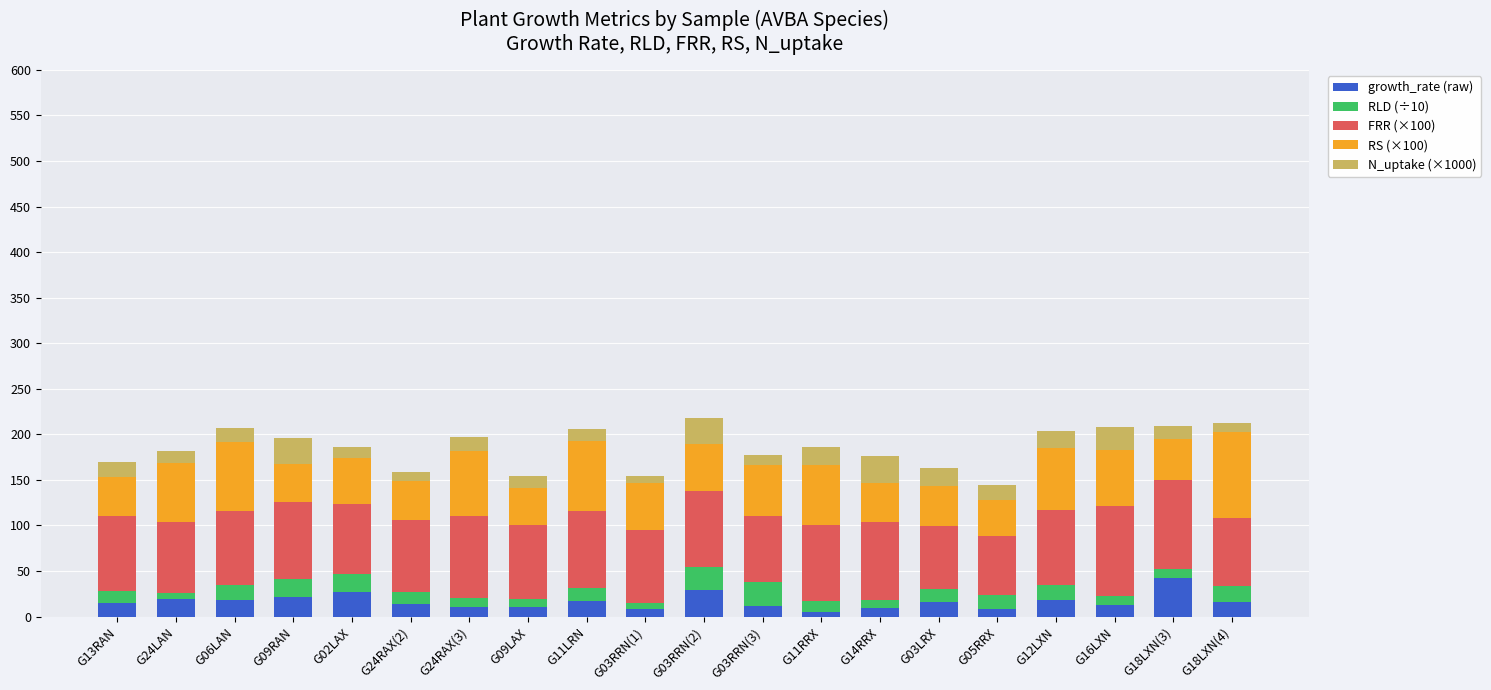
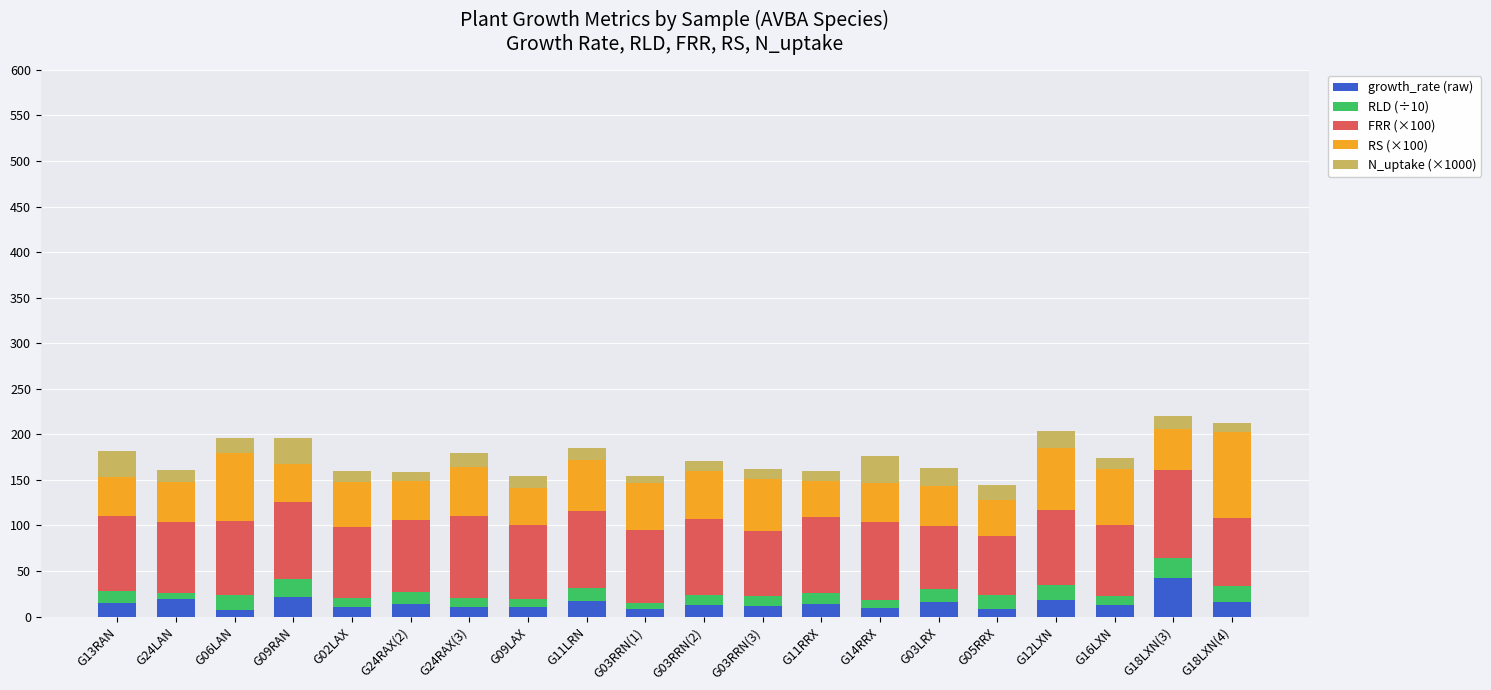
  {
    "growth_rate (raw)": {
      "G13RAN": 20,
      "G24LAN": 20,
-     "G06LAN": 20,
+     "G06LAN": 10,
      "G09RAN": 20,
-     "G02LAX": 30,
+     "G02LAX": 10,
      "G24RAX(2)": 10,
      "G24RAX(3)": 10,
      "G09LAX": 10,
      "G11LRN": 20,
      "G03RRN(1)": 10,
-     "G03RRN(2)": 30,
+     "G03RRN(2)": 10,
      "G03RRN(3)": 10,
-     "G11RRX": 5,
+     "G11RRX": 14,
      "G14RRX": 10,
      "G03LRX": 20,
      "G05RRX": 10,
      "G12LXN": 20,
      "G16LXN": 10,
      "G18LXN(3)": 40,
      "G18LXN(4)": 20
    },
    "RLD (÷10)": {
      "G13RAN": 10,
      "G24LAN": 10,
      "G06LAN": 20,
      "G09RAN": 20,
-     "G02LAX": 20,
+     "G02LAX": 10,
      "G24RAX(2)": 10,
      "G24RAX(3)": 10,
      "G09LAX": 10,
      "G11LRN": 10,
      "G03RRN(1)": 10,
-     "G03RRN(2)": 20,
-     "G03RRN(3)": 30,
+     "G03RRN(2)": 10,
+     "G03RRN(3)": 10,
      "G11RRX": 10,
      "G14RRX": 10,
      "G03LRX": 10,
      "G05RRX": 20,
      "G12LXN": 20,
      "G16LXN": 10,
-     "G18LXN(3)": 10,
+     "G18LXN(3)": 20,
      "G18LXN(4)": 20
    },
    "FRR (×100)": {
      "G13RAN": 80,
      "G24LAN": 80,
      "G06LAN": 80,
      "G09RAN": 80,
      "G02LAX": 80,
      "G24RAX(2)": 80,
      "G24RAX(3)": 90,
      "G09LAX": 80,
      "G11LRN": 80,
      "G03RRN(1)": 80,
      "G03RRN(2)": 80,
      "G03RRN(3)": 70,
      "G11RRX": 80,
      "G14RRX": 80,
      "G03LRX": 70,
      "G05RRX": 60,
      "G12LXN": 80,
-     "G16LXN": 100,
+     "G16LXN": 80,
      "G18LXN(3)": 100,
      "G18LXN(4)": 70
    },
    "RS (×100)": {
      "G13RAN": 40,
-     "G24LAN": 60,
+     "G24LAN": 40,
      "G06LAN": 80,
      "G09RAN": 40,
      "G02LAX": 50,
      "G24RAX(2)": 40,
-     "G24RAX(3)": 70,
+     "G24RAX(3)": 50,
      "G09LAX": 40,
-     "G11LRN": 80,
+     "G11LRN": 60,
      "G03RRN(1)": 50,
      "G03RRN(2)": 50,
      "G03RRN(3)": 60,
-     "G11RRX": 70,
+     "G11RRX": 40,
      "G14RRX": 40,
      "G03LRX": 40,
      "G05RRX": 40,
      "G12LXN": 70,
      "G16LXN": 60,
      "G18LXN(3)": 50,
      "G18LXN(4)": 100
    },
    "N_uptake (×1000)": {
-     "G13RAN": 20,
+     "G13RAN": 30,
      "G24LAN": 10,
      "G06LAN": 20,
      "G09RAN": 30,
      "G02LAX": 10,
      "G24RAX(2)": 10,
      "G24RAX(3)": 20,
      "G09LAX": 10,
      "G11LRN": 10,
      "G03RRN(1)": 10,
-     "G03RRN(2)": 30,
+     "G03RRN(2)": 10,
      "G03RRN(3)": 10,
-     "G11RRX": 20,
+     "G11RRX": 10,
      "G14RRX": 30,
      "G03LRX": 20,
      "G05RRX": 20,
      "G12LXN": 20,
-     "G16LXN": 20,
+     "G16LXN": 10,
      "G18LXN(3)": 10,
      "G18LXN(4)": 10
    }
  }
